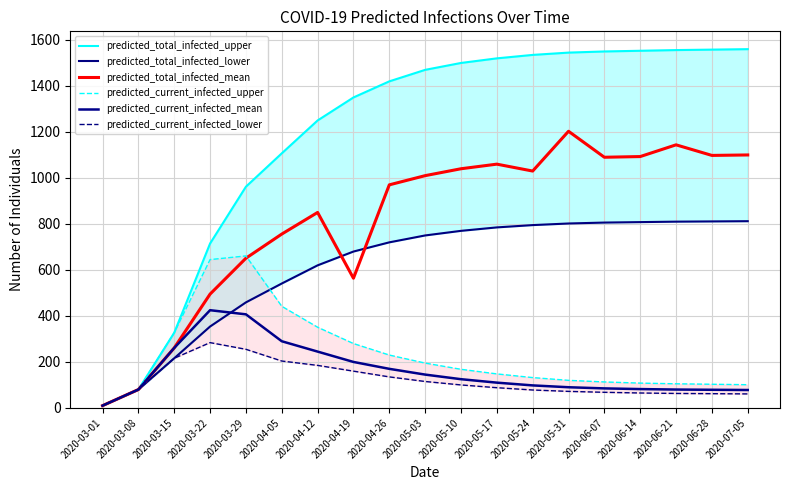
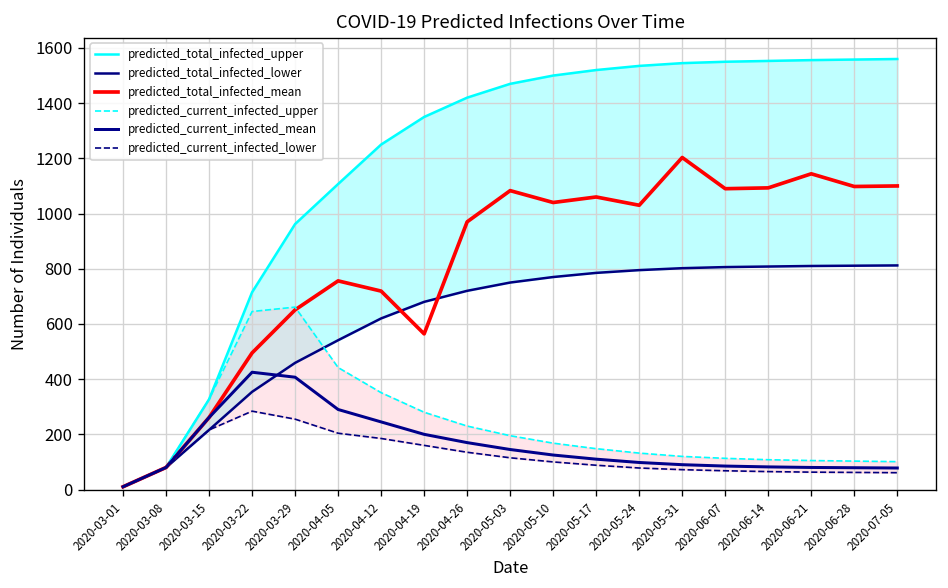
  {
    "predicted_total_infected_mean": {
      "2020-03-22": 500,
      "2020-04-05": 760,
-     "2020-04-12": 850,
+     "2020-04-12": 720,
      "2020-04-19": 560,
      "2020-04-26": 970,
-     "2020-05-03": 1010,
+     "2020-05-03": 1080,
      "2020-05-10": 1040,
      "2020-05-17": 1060,
      "2020-05-24": 1030,
      "2020-05-31": 1200,
      "2020-06-07": 1090,
      "2020-06-14": 1090,
      "2020-06-21": 1140,
      "2020-06-28": 1100,
      "2020-07-05": 1100
    }
  }
